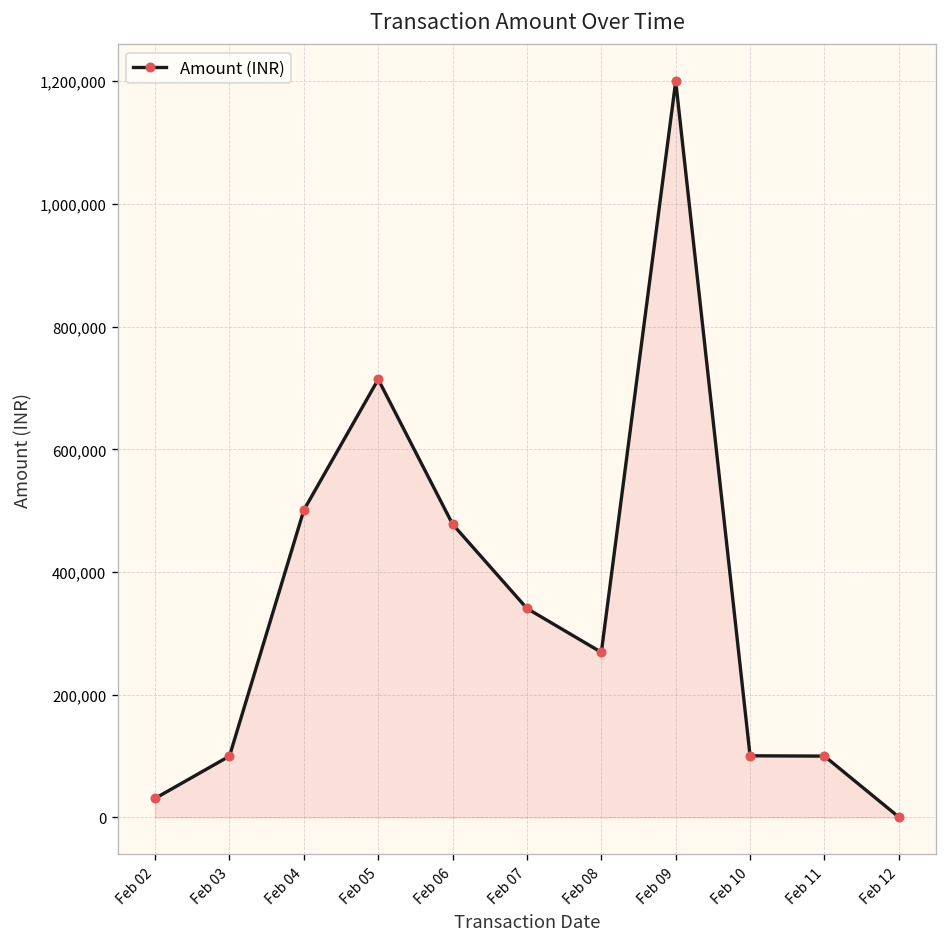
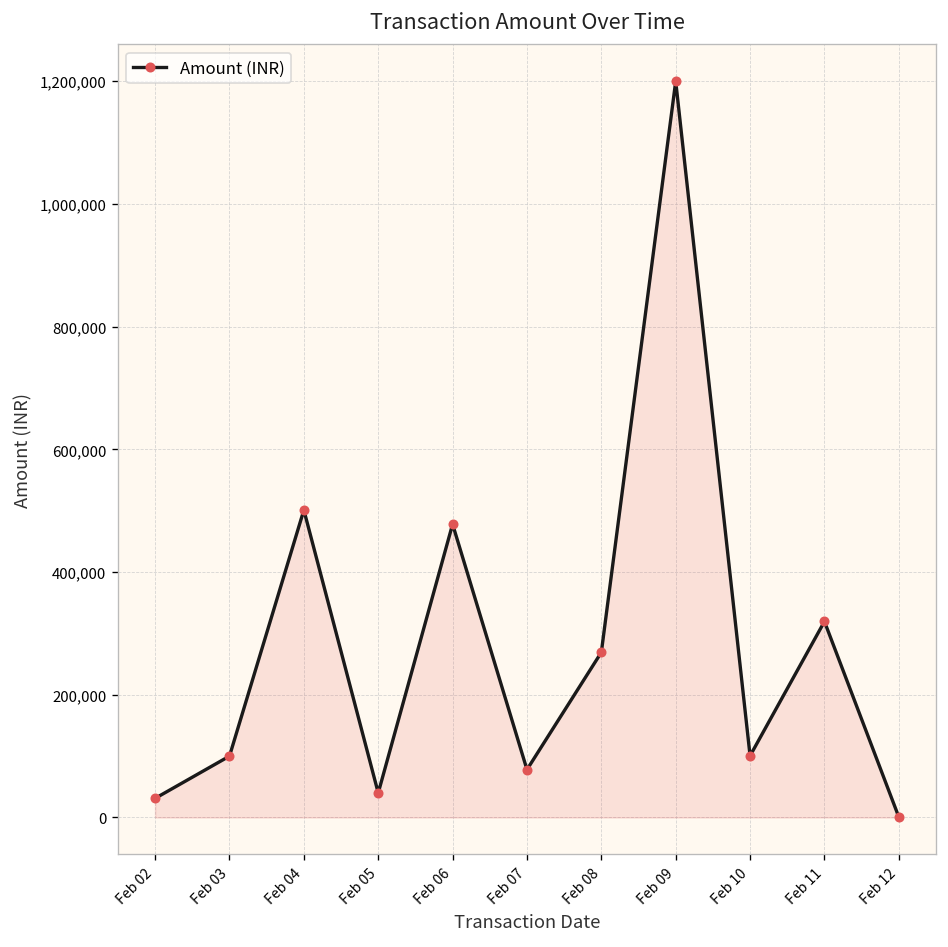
  {
    "Feb 02": "30,000",
    "Feb 03": "100,000",
    "Feb 04": "500,000",
-   "Feb 05": "710,000",
+   "Feb 05": "40,000",
    "Feb 06": "480,000",
-   "Feb 07": "340,000",
+   "Feb 07": "80,000",
    "Feb 08": "270,000",
    "Feb 09": "1,200,000",
    "Feb 10": "100,000",
-   "Feb 11": "100,000",
+   "Feb 11": "320,000",
    "Feb 12": "0"
  }
